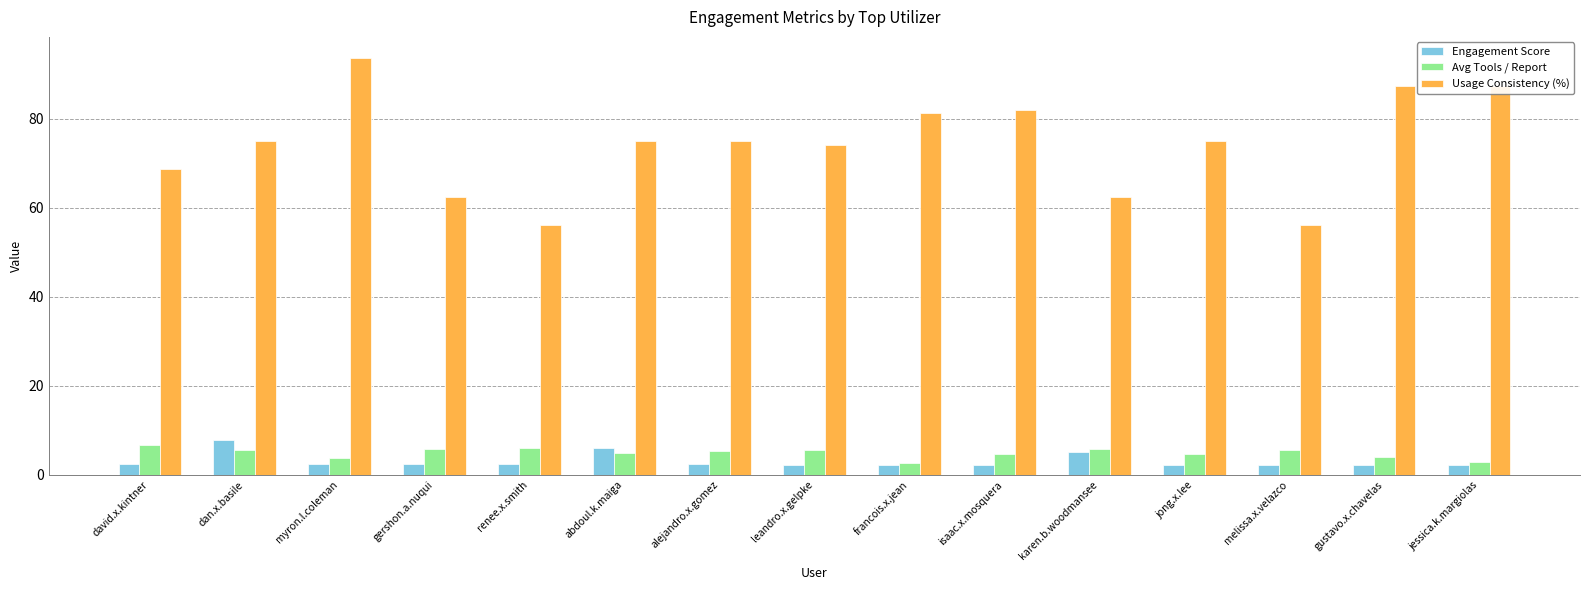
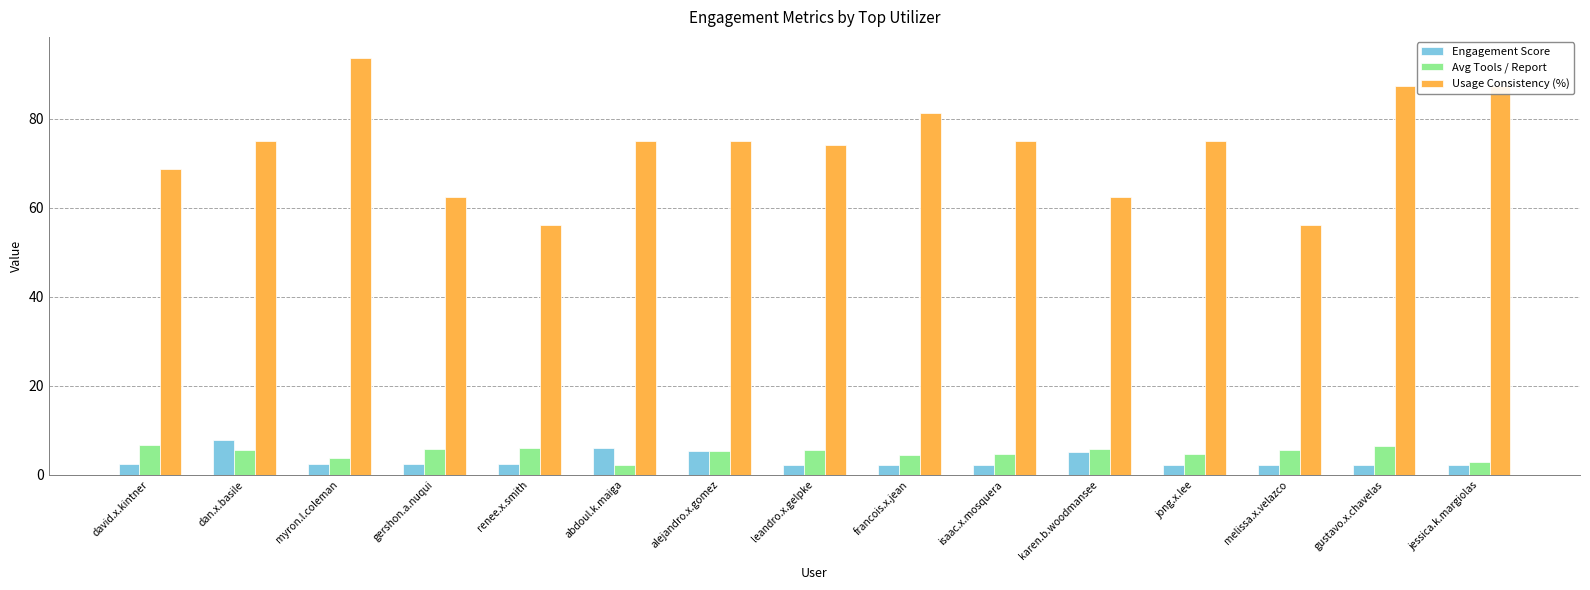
  {
    "Engagement Score": {
      "david.x.kintner": 3,
      "dan.x.basile": 8,
      "myron.l.coleman": 2,
      "gershon.a.nuqui": 2,
      "renee.x.smith": 2,
      "abdoul.k.maiga": 6,
-     "alejandro.x.gomez": 2,
+     "alejandro.x.gomez": 5,
      "leandro.x.gelpke": 2,
      "francois.x.jean": 2,
      "isaac.x.mosquera": 2,
      "karen.b.woodmansee": 5,
      "jong.x.lee": 2,
      "melissa.x.velazco": 2,
      "gustavo.x.chavelas": 2,
      "jessica.k.margiolas": 2
    },
    "Avg Tools / Report": {
      "david.x.kintner": 7,
      "dan.x.basile": 6,
      "myron.l.coleman": 4,
      "gershon.a.nuqui": 6,
      "renee.x.smith": 6,
-     "abdoul.k.maiga": 5,
+     "abdoul.k.maiga": 2,
      "alejandro.x.gomez": 5,
      "leandro.x.gelpke": 6,
-     "francois.x.jean": 3,
+     "francois.x.jean": 4,
      "isaac.x.mosquera": 5,
      "karen.b.woodmansee": 6,
      "jong.x.lee": 5,
      "melissa.x.velazco": 6,
-     "gustavo.x.chavelas": 4,
+     "gustavo.x.chavelas": 6,
      "jessica.k.margiolas": 3
    },
    "Usage Consistency (%)": {
      "david.x.kintner": 69,
      "dan.x.basile": 75,
      "myron.l.coleman": 94,
      "gershon.a.nuqui": 63,
      "renee.x.smith": 56,
      "abdoul.k.maiga": 75,
      "alejandro.x.gomez": 75,
      "leandro.x.gelpke": 74,
      "francois.x.jean": 81,
-     "isaac.x.mosquera": 82,
+     "isaac.x.mosquera": 75,
      "karen.b.woodmansee": 63,
      "jong.x.lee": 75,
      "melissa.x.velazco": 56,
      "gustavo.x.chavelas": 88
    }
  }
